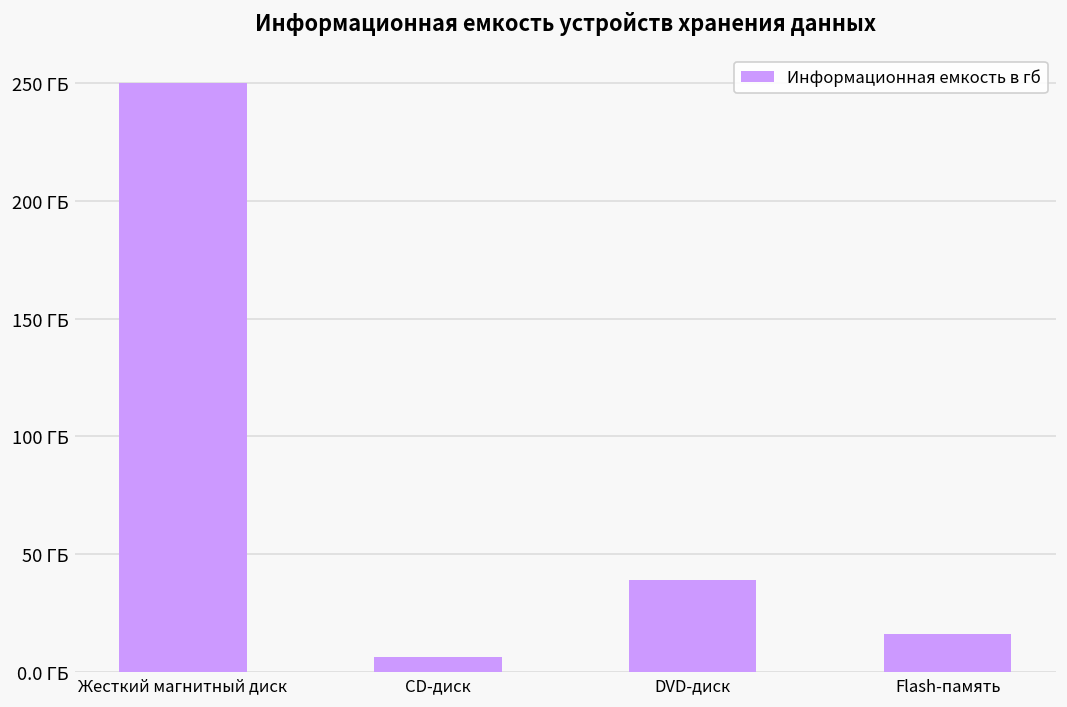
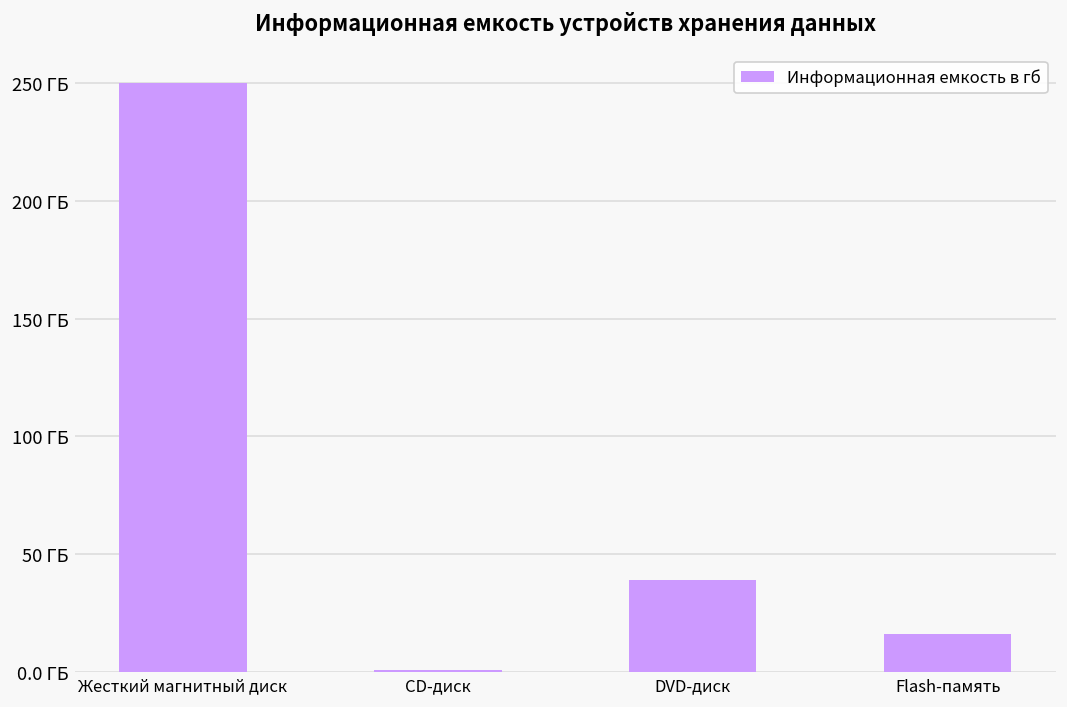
  {
    "Жесткий магнитный диск": "250 ГБ",
-   "CD-диск": "6 ГБ",
+   "CD-диск": "1 ГБ",
    "DVD-диск": "39 ГБ",
    "Flash-память": "16 ГБ"
  }
